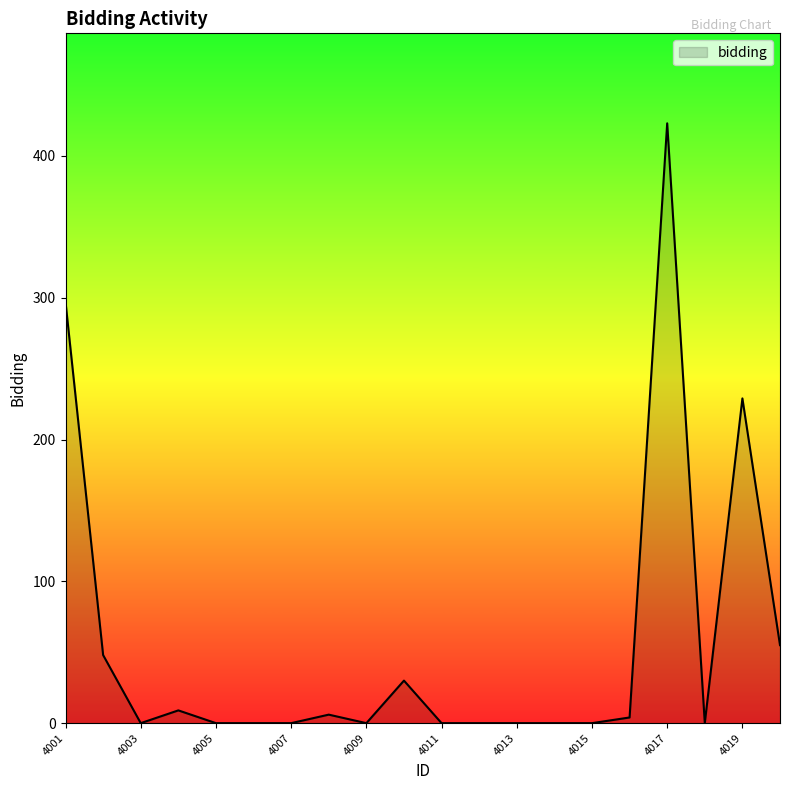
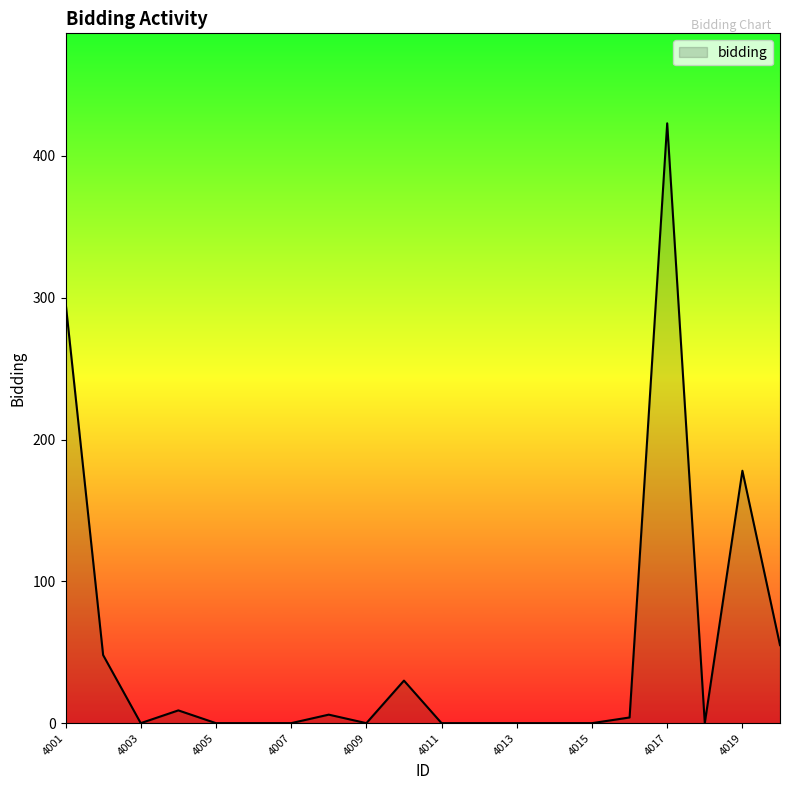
  {
    "4001": 297,
    "4003": 0,
    "4005": 0,
    "4007": 0,
    "4009": 0,
    "4011": 0,
    "4013": 0,
    "4015": 0,
    "4017": 423,
-   "4019": 229
+   "4019": 178
  }
